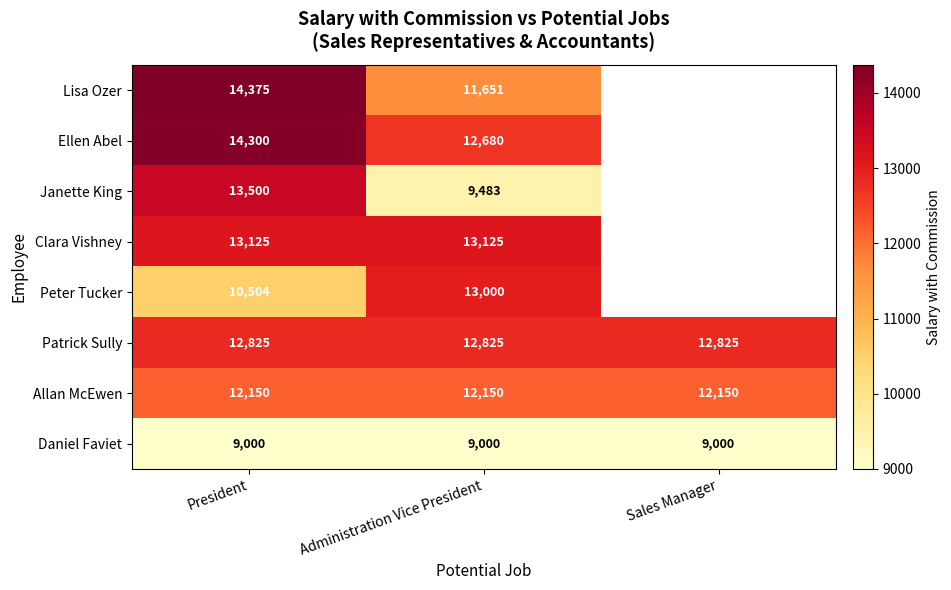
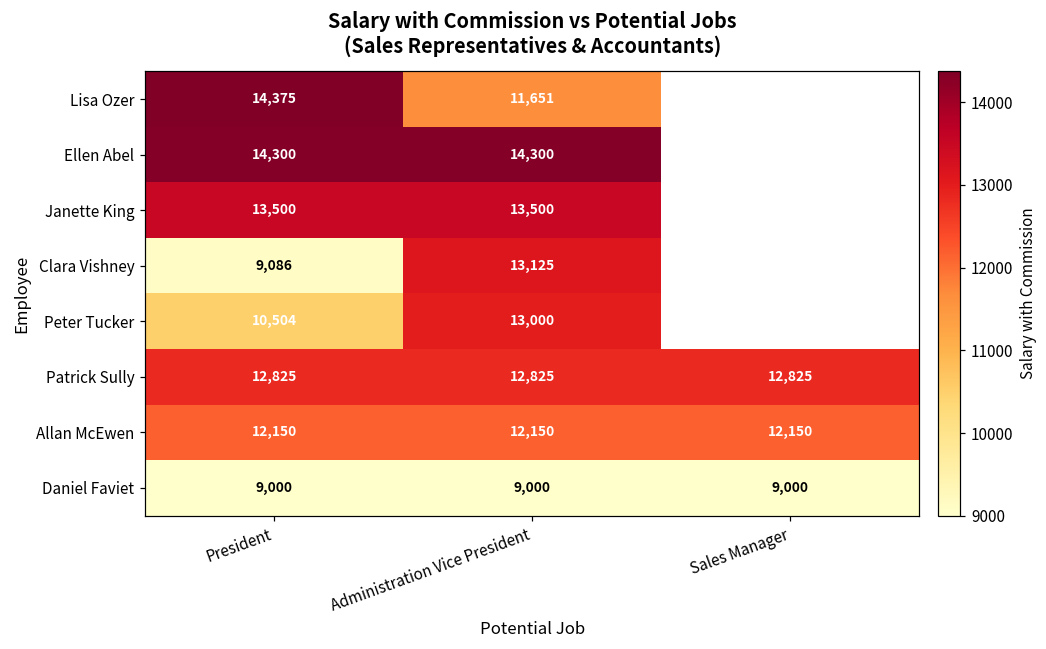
  {
    "Lisa Ozer": {
      "President": "14,375",
      "Administration Vice President": "11,651"
    },
    "Ellen Abel": {
      "President": "14,300",
-     "Administration Vice President": "12,680"
+     "Administration Vice President": "14,300"
    },
    "Janette King": {
      "President": "13,500",
-     "Administration Vice President": "9,483"
+     "Administration Vice President": "13,500"
    },
    "Clara Vishney": {
-     "President": "13,125",
+     "President": "9,086",
      "Administration Vice President": "13,125"
    },
    "Peter Tucker": {
      "President": "10,504",
      "Administration Vice President": "13,000"
    },
    "Patrick Sully": {
      "President": "12,825",
      "Administration Vice President": "12,825",
      "Sales Manager": "12,825"
    },
    "Allan McEwen": {
      "President": "12,150",
      "Administration Vice President": "12,150",
      "Sales Manager": "12,150"
    },
    "Daniel Faviet": {
      "President": "9,000",
      "Administration Vice President": "9,000",
      "Sales Manager": "9,000"
    }
  }
